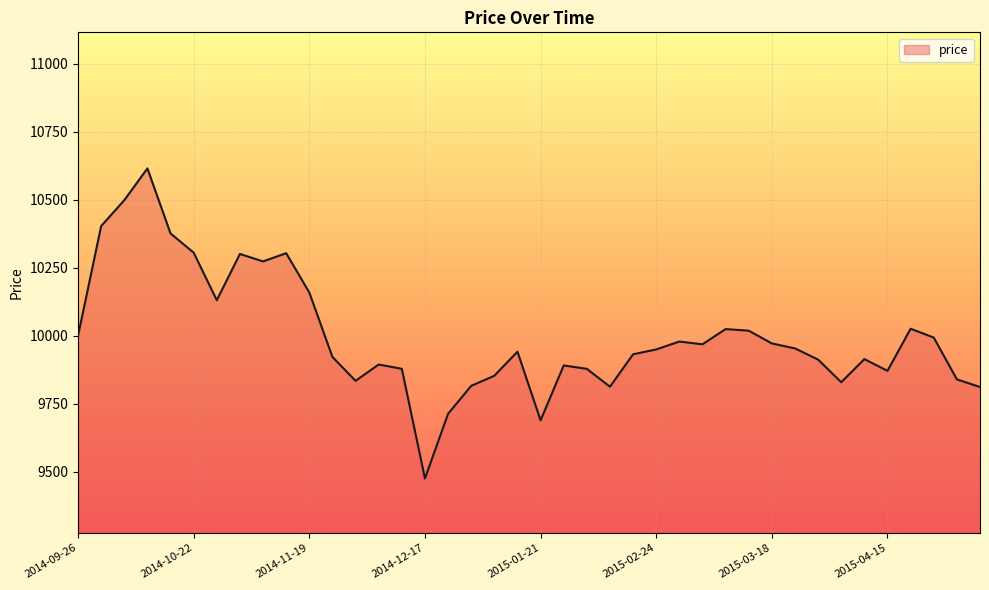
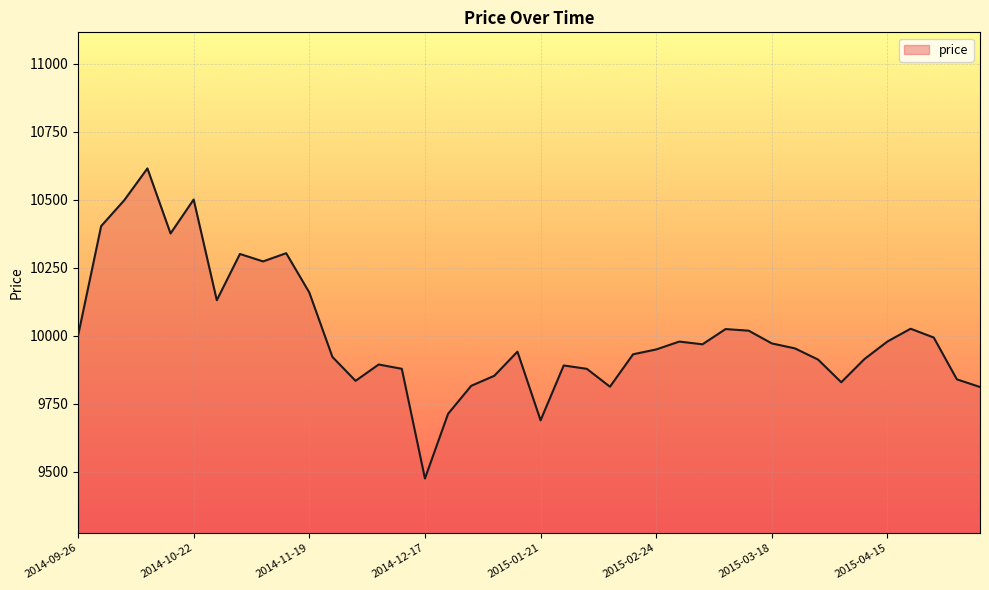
  {
    "2014-09-26": 10000,
-   "2014-10-22": 10310,
+   "2014-10-22": 10500,
    "2014-11-19": 10160,
    "2014-12-17": 9480,
    "2015-01-21": 9690,
    "2015-02-24": 9950,
    "2015-03-18": 9970,
-   "2015-04-15": 9870
+   "2015-04-15": 9980
  }
